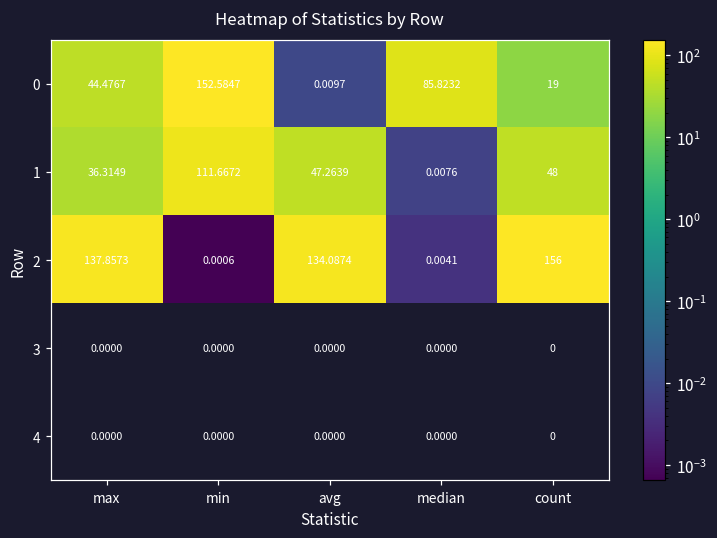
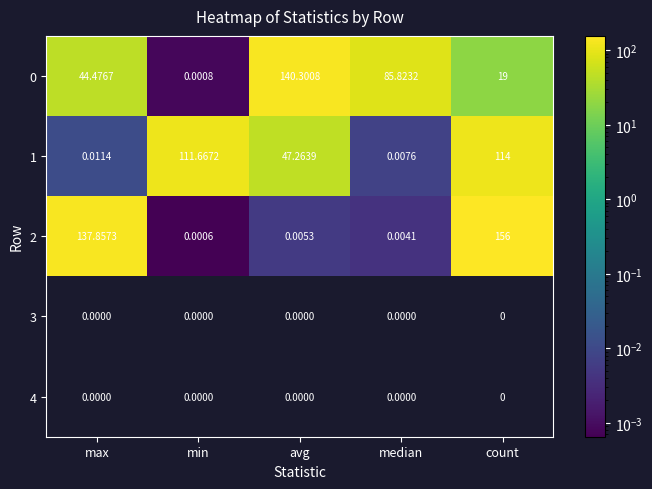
  {
    "0": {
      "max": 44.4767,
-     "min": 152.5847,
-     "avg": 0.0097,
+     "min": 0.0008,
+     "avg": 140.3008,
      "median": 85.8232,
      "count": 19
    },
    "1": {
-     "max": 36.3149,
+     "max": 0.0114,
      "min": 111.6672,
      "avg": 47.2639,
      "median": 0.0076,
-     "count": 48
+     "count": 114
    },
    "2": {
      "max": 137.8573,
      "min": 0.0006,
-     "avg": 134.0874,
+     "avg": 0.0053,
      "median": 0.0041,
      "count": 156
    },
    "3": {
      "max": 0.0000,
      "min": 0.0000,
      "avg": 0.0000,
      "median": 0.0000,
      "count": 0
    },
    "4": {
      "max": 0.0000,
      "min": 0.0000,
      "avg": 0.0000,
      "median": 0.0000,
      "count": 0
    }
  }
